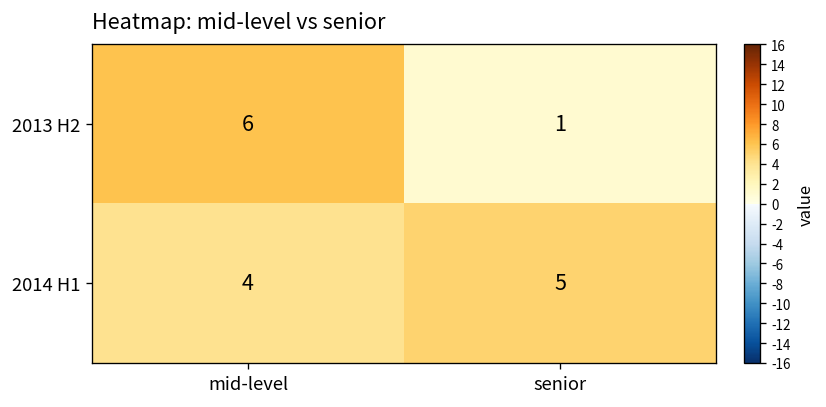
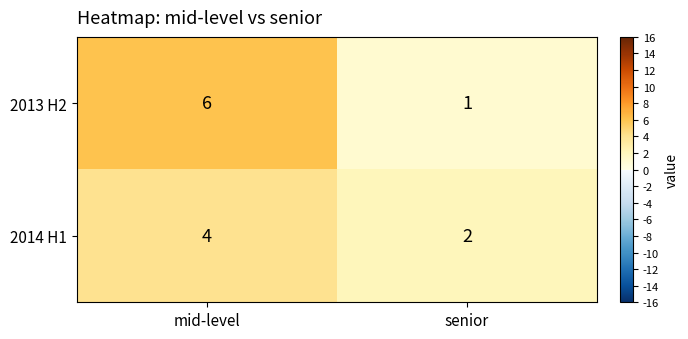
  {
    "2013 H2": {
      "mid-level": 6,
      "senior": 1
    },
    "2014 H1": {
      "mid-level": 4,
-     "senior": 5
+     "senior": 2
    }
  }
